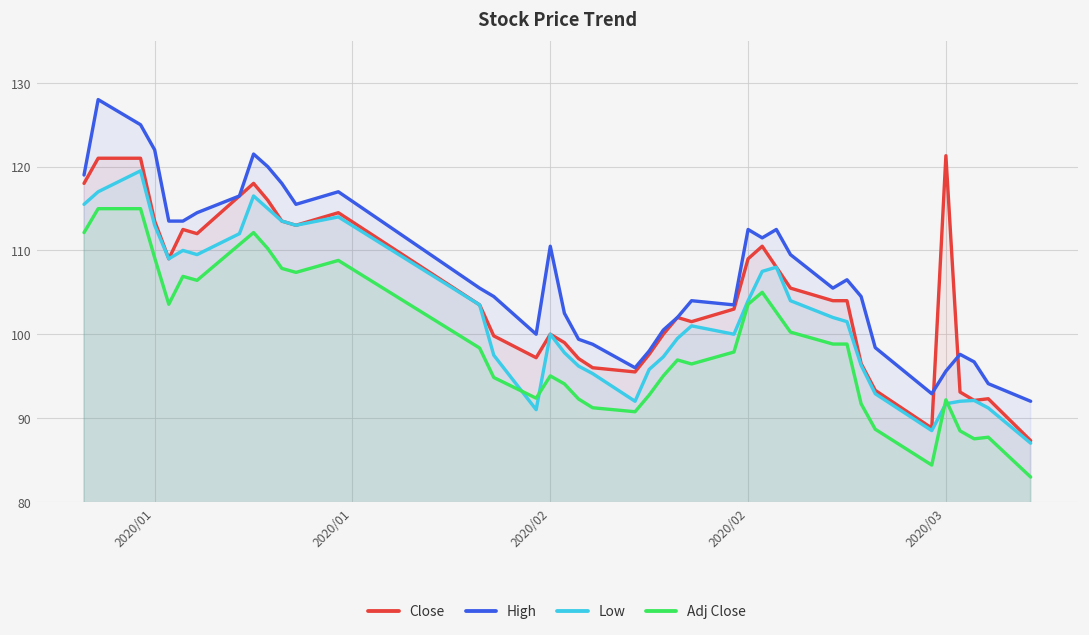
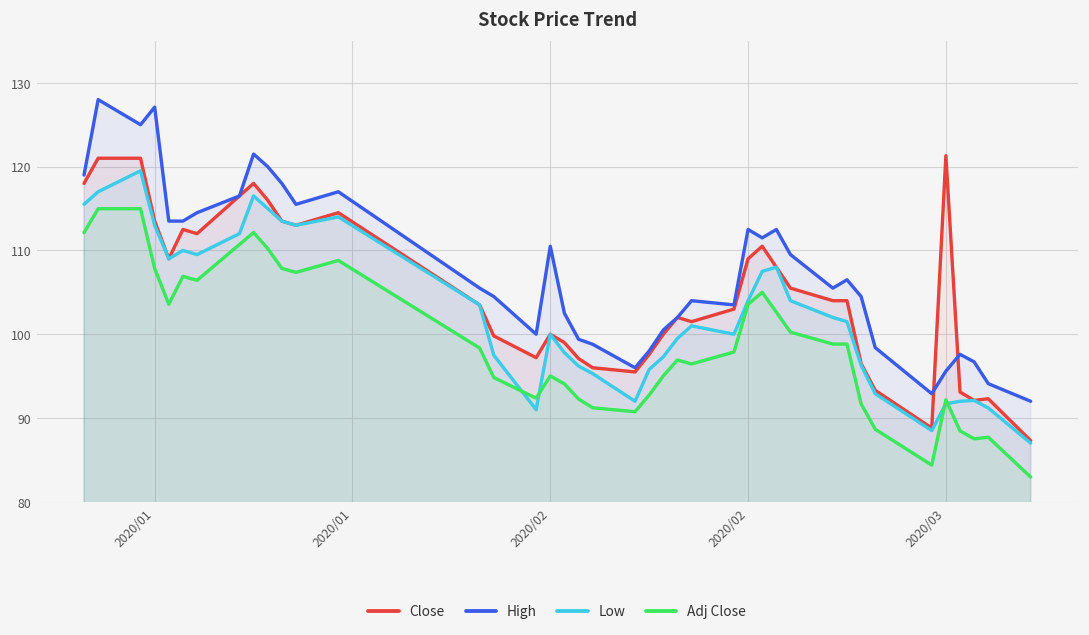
  {
    "Close": {
      "2020/01": 114,
      "2020/03": 121
    },
    "High": {
-     "2020/01": 122,
+     "2020/01": 127,
      "2020/03": 96
    },
    "Low": {
      "2020/01": 113,
      "2020/03": 92
    },
    "Adj Close": {
-     "2020/01": 109,
+     "2020/01": 108,
      "2020/03": 92
    }
  }
